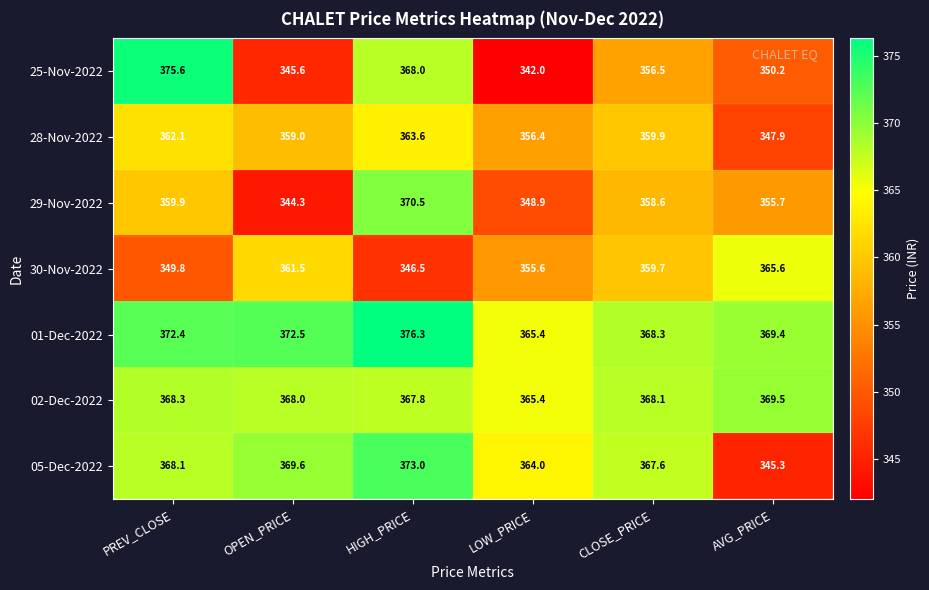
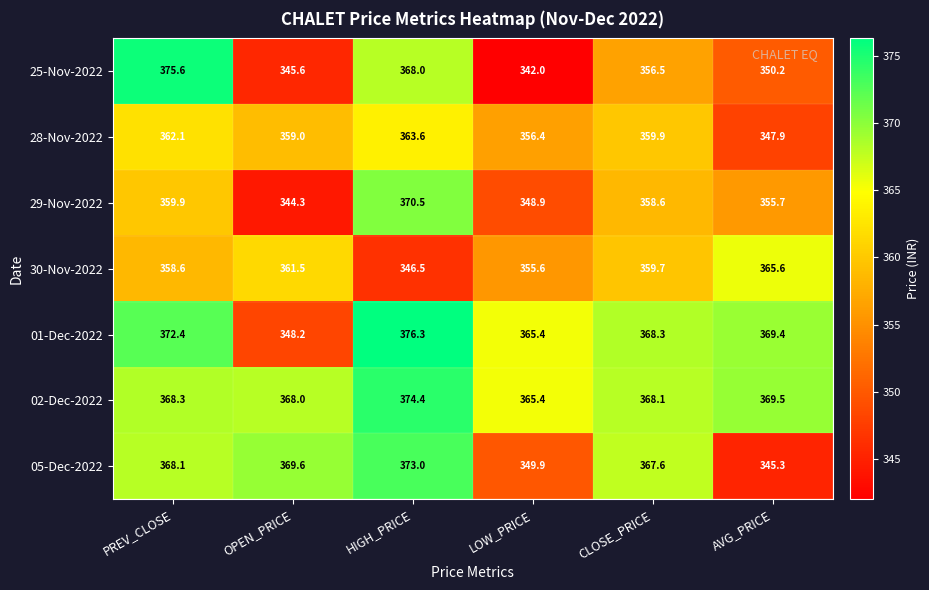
  {
    "25-Nov-2022": {
      "PREV_CLOSE": 375.6,
      "OPEN_PRICE": 345.6,
      "HIGH_PRICE": 368.0,
      "LOW_PRICE": 342.0,
      "CLOSE_PRICE": 356.5
    },
    "28-Nov-2022": {
      "PREV_CLOSE": 362.1,
      "OPEN_PRICE": 359.0,
      "HIGH_PRICE": 363.6,
      "LOW_PRICE": 356.4,
      "CLOSE_PRICE": 359.9,
      "AVG_PRICE": 347.9
    },
    "29-Nov-2022": {
      "PREV_CLOSE": 359.9,
      "OPEN_PRICE": 344.3,
      "HIGH_PRICE": 370.5,
      "LOW_PRICE": 348.9,
      "CLOSE_PRICE": 358.6,
      "AVG_PRICE": 355.7
    },
    "30-Nov-2022": {
-     "PREV_CLOSE": 349.8,
+     "PREV_CLOSE": 358.6,
      "OPEN_PRICE": 361.5,
      "HIGH_PRICE": 346.5,
      "LOW_PRICE": 355.6,
      "CLOSE_PRICE": 359.7,
      "AVG_PRICE": 365.6
    },
    "01-Dec-2022": {
      "PREV_CLOSE": 372.4,
-     "OPEN_PRICE": 372.5,
+     "OPEN_PRICE": 348.2,
      "HIGH_PRICE": 376.3,
      "LOW_PRICE": 365.4,
      "CLOSE_PRICE": 368.3,
      "AVG_PRICE": 369.4
    },
    "02-Dec-2022": {
      "PREV_CLOSE": 368.3,
      "OPEN_PRICE": 368.0,
-     "HIGH_PRICE": 367.8,
+     "HIGH_PRICE": 374.4,
      "LOW_PRICE": 365.4,
      "CLOSE_PRICE": 368.1,
      "AVG_PRICE": 369.5
    },
    "05-Dec-2022": {
      "PREV_CLOSE": 368.1,
      "OPEN_PRICE": 369.6,
      "HIGH_PRICE": 373.0,
-     "LOW_PRICE": 364.0,
+     "LOW_PRICE": 349.9,
      "CLOSE_PRICE": 367.6,
      "AVG_PRICE": 345.3
    }
  }
